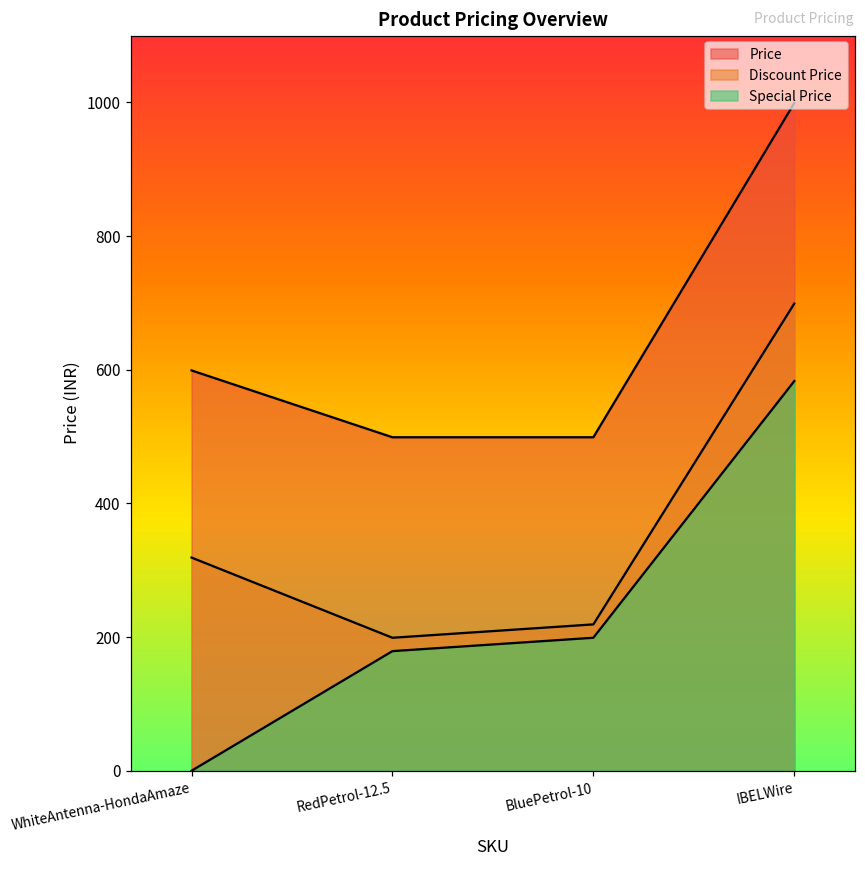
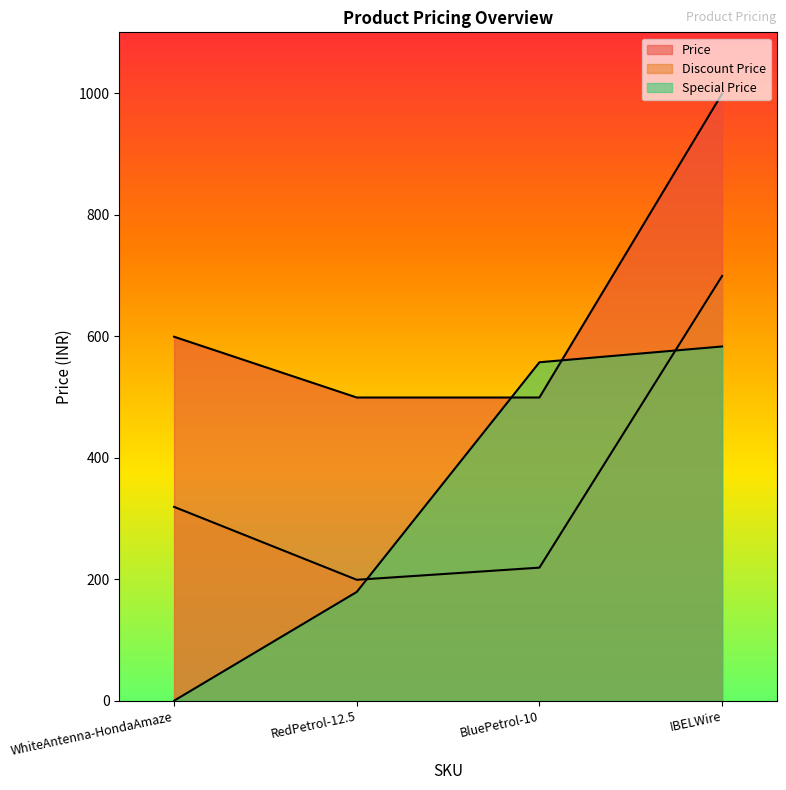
  {
    "Special Price": {
      "WhiteAntenna-HondaAmaze": 0,
      "RedPetrol-12.5": 180,
-     "BluePetrol-10": 200,
+     "BluePetrol-10": 560,
      "IBELWire": 580
    }
  }
